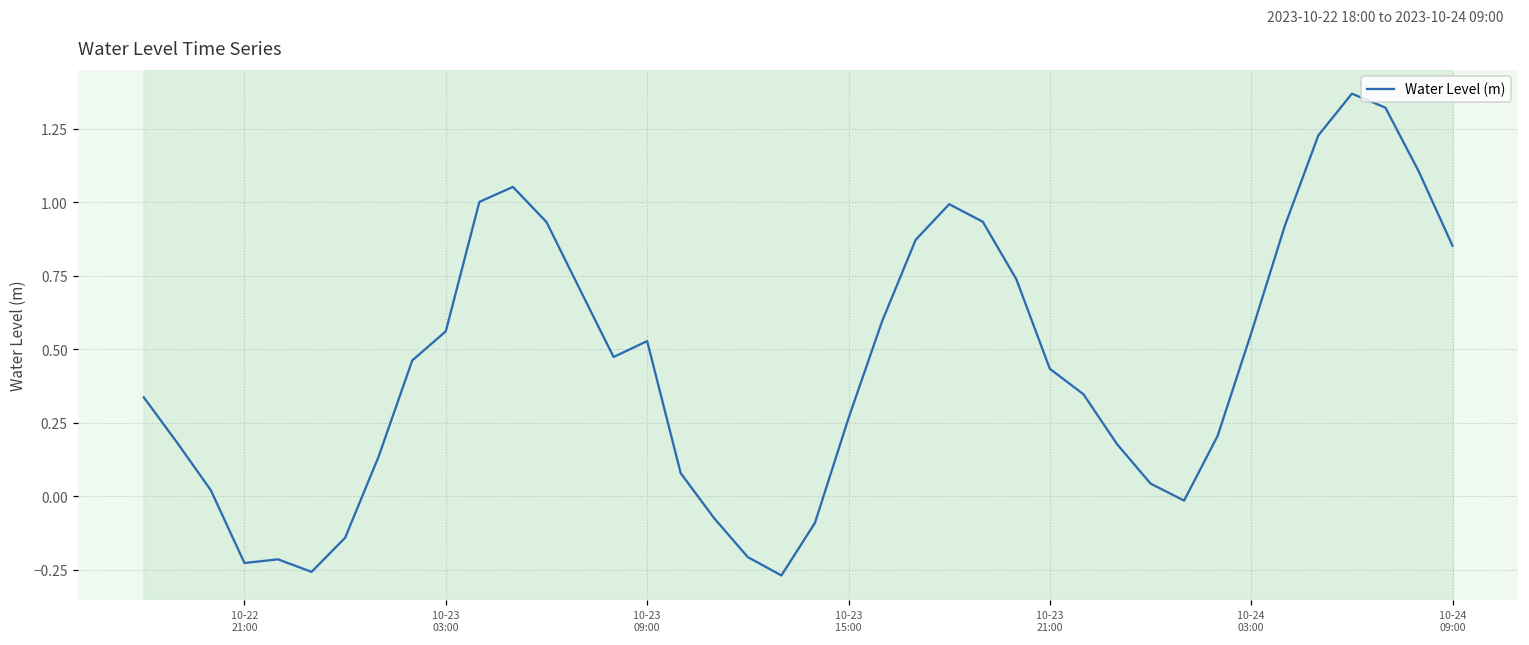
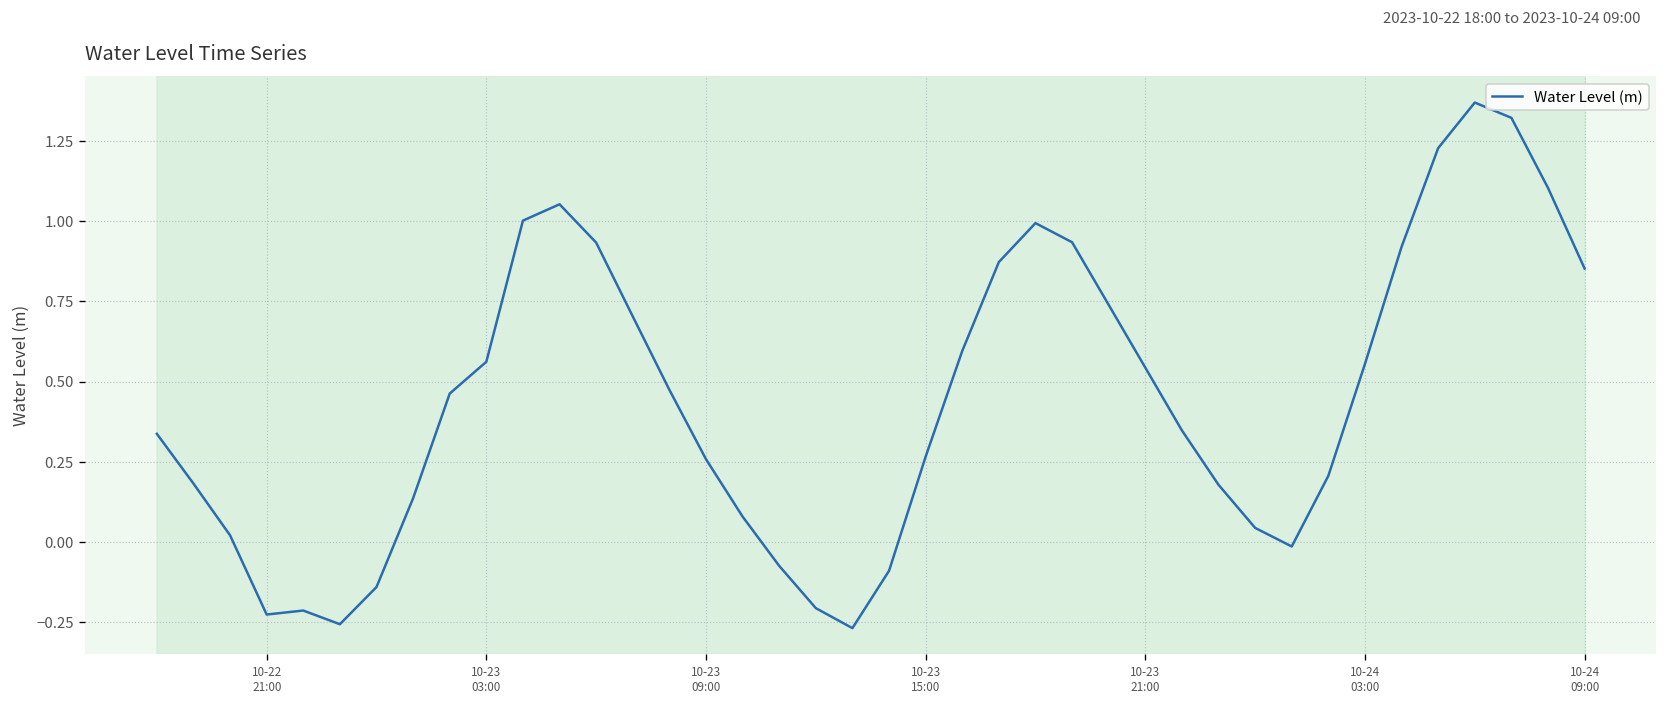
  {
    "10-22 21:00": -0.23,
    "10-23 03:00": 0.56,
-   "10-23 09:00": 0.53,
+   "10-23 09:00": 0.26,
    "10-23 15:00": 0.27,
-   "10-23 21:00": 0.43,
+   "10-23 21:00": 0.54,
    "10-24 03:00": 0.55,
    "10-24 09:00": 0.85
  }
